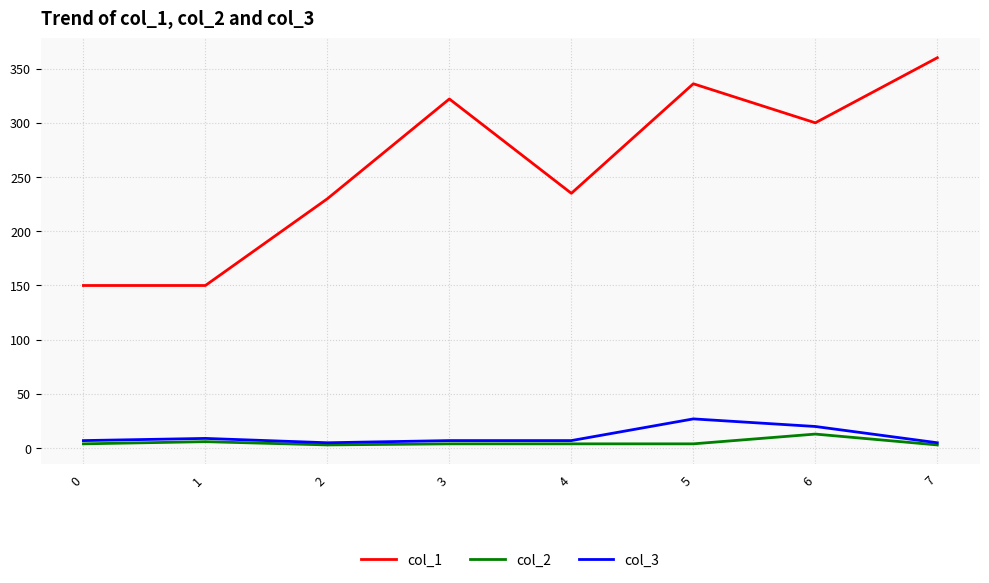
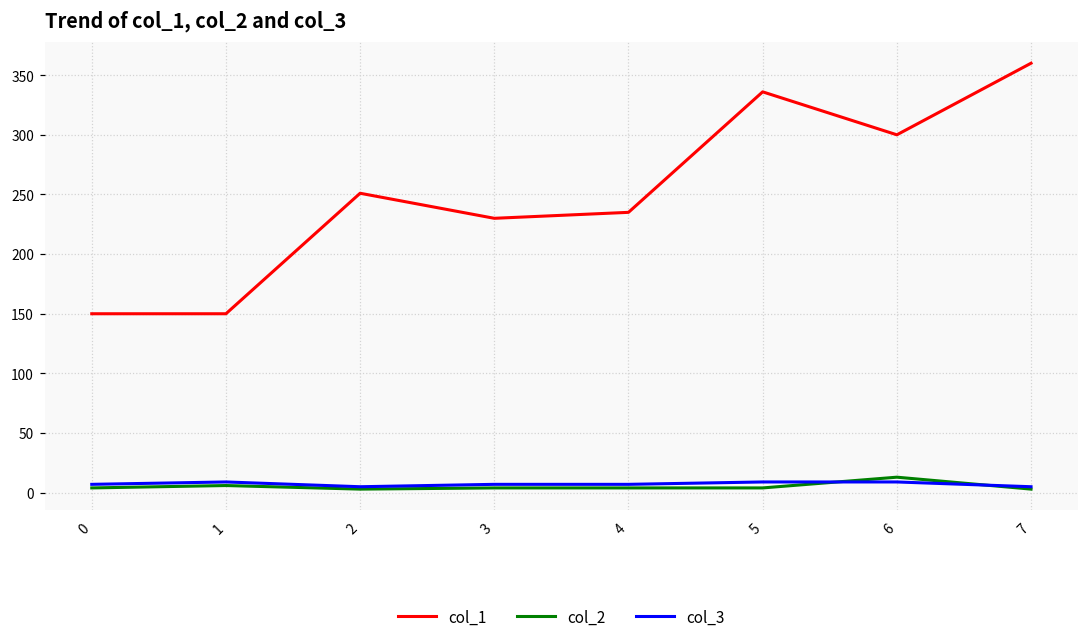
  {
    "col_1": {
      "0": 150,
      "1": 150,
-     "2": 230,
-     "3": 322,
+     "2": 251,
+     "3": 230,
      "4": 235,
      "5": 336,
      "6": 300,
      "7": 360
    },
    "col_2": {
      "0": 4,
      "1": 6,
      "3": 4,
      "4": 4,
      "5": 4,
      "6": 13
    },
    "col_3": {
      "0": 7,
      "1": 9,
      "3": 7,
      "4": 7,
-     "5": 27,
-     "6": 20
+     "5": 9,
+     "6": 9
    }
  }
